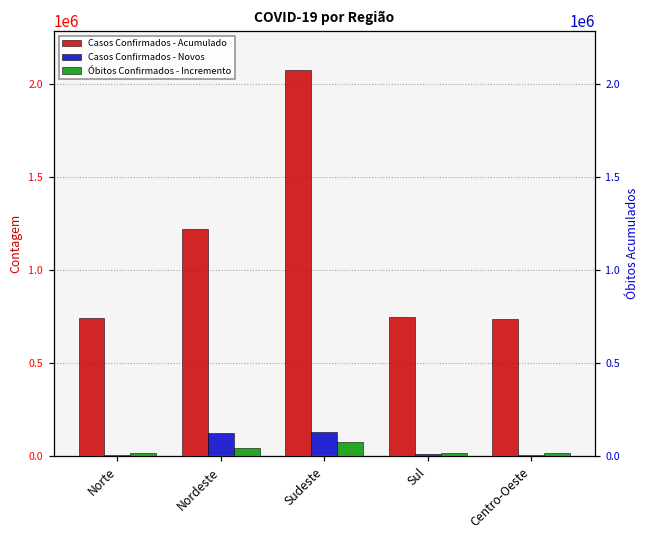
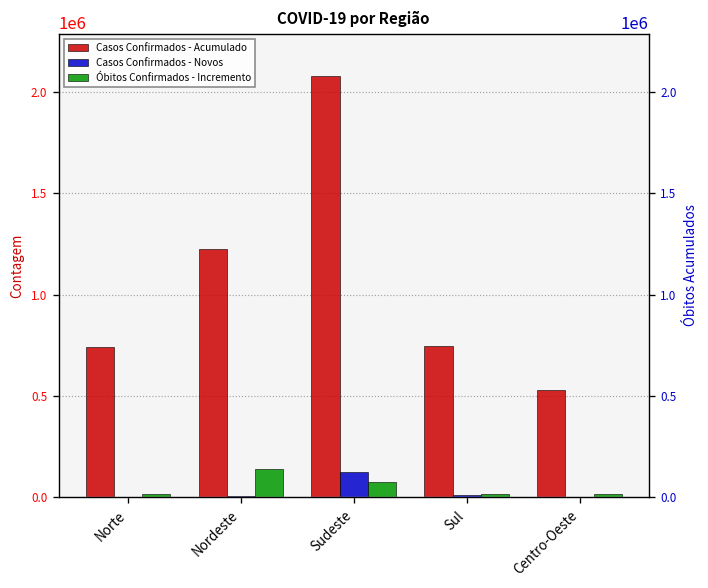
  {
    "Casos Confirmados - Acumulado": {
      "Norte": 740000,
      "Nordeste": 1220000,
      "Sudeste": 2080000,
      "Sul": 750000,
-     "Centro-Oeste": 730000
+     "Centro-Oeste": 530000
    },
    "Casos Confirmados - Novos": {
-     "Nordeste": 120000,
+     "Nordeste": 10000,
      "Sudeste": 130000
    },
    "Óbitos Confirmados - Incremento": {
      "Norte": 20000,
-     "Nordeste": 40000,
+     "Nordeste": 140000,
      "Sudeste": 80000,
      "Sul": 20000,
      "Centro-Oeste": 20000
    }
  }
